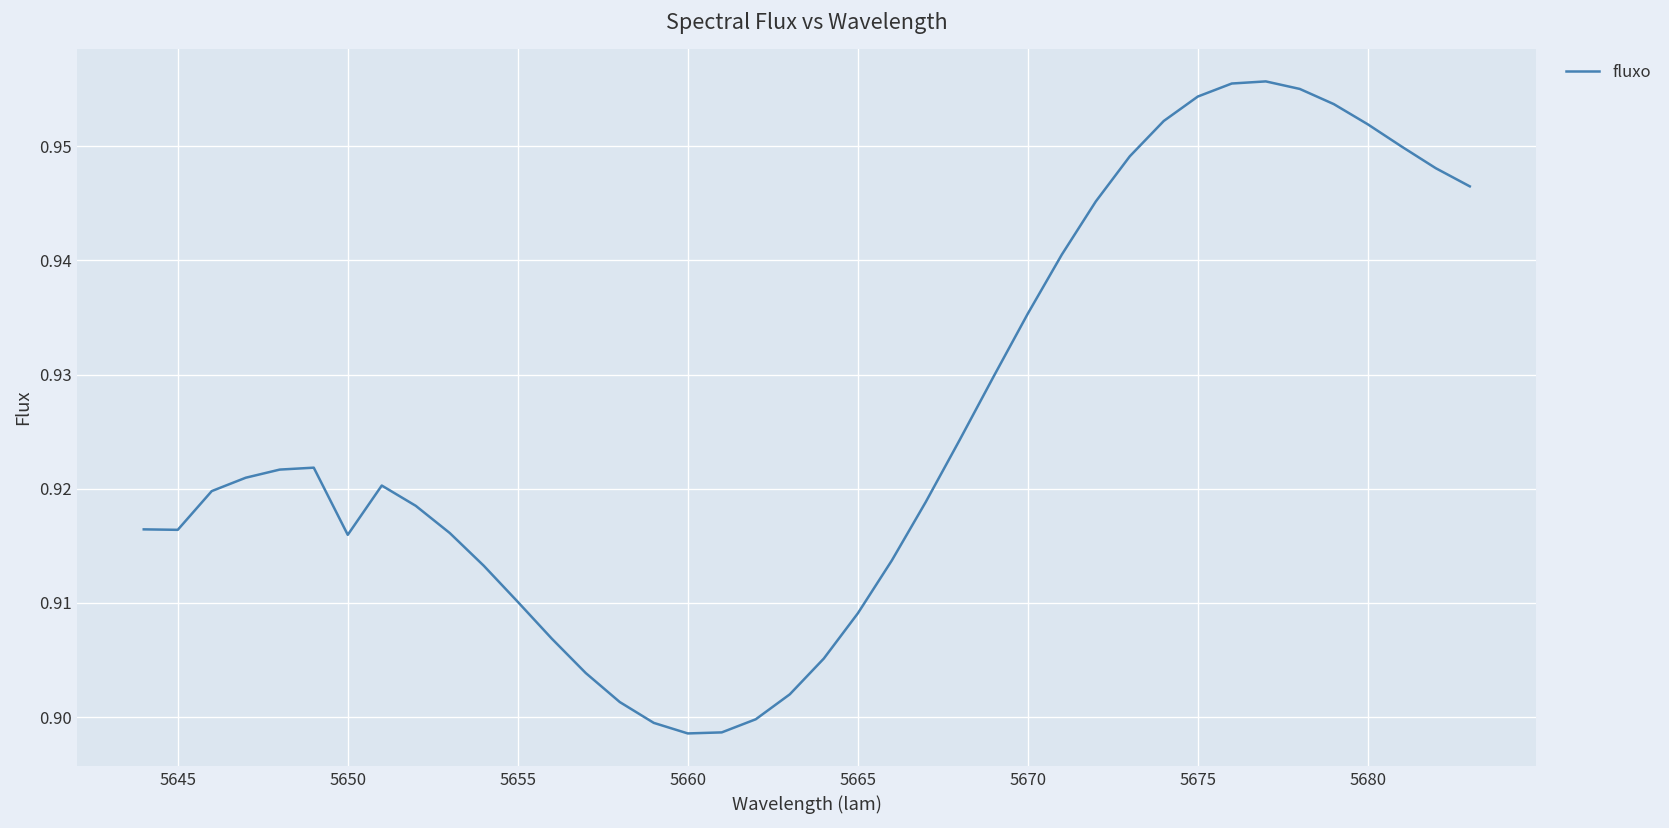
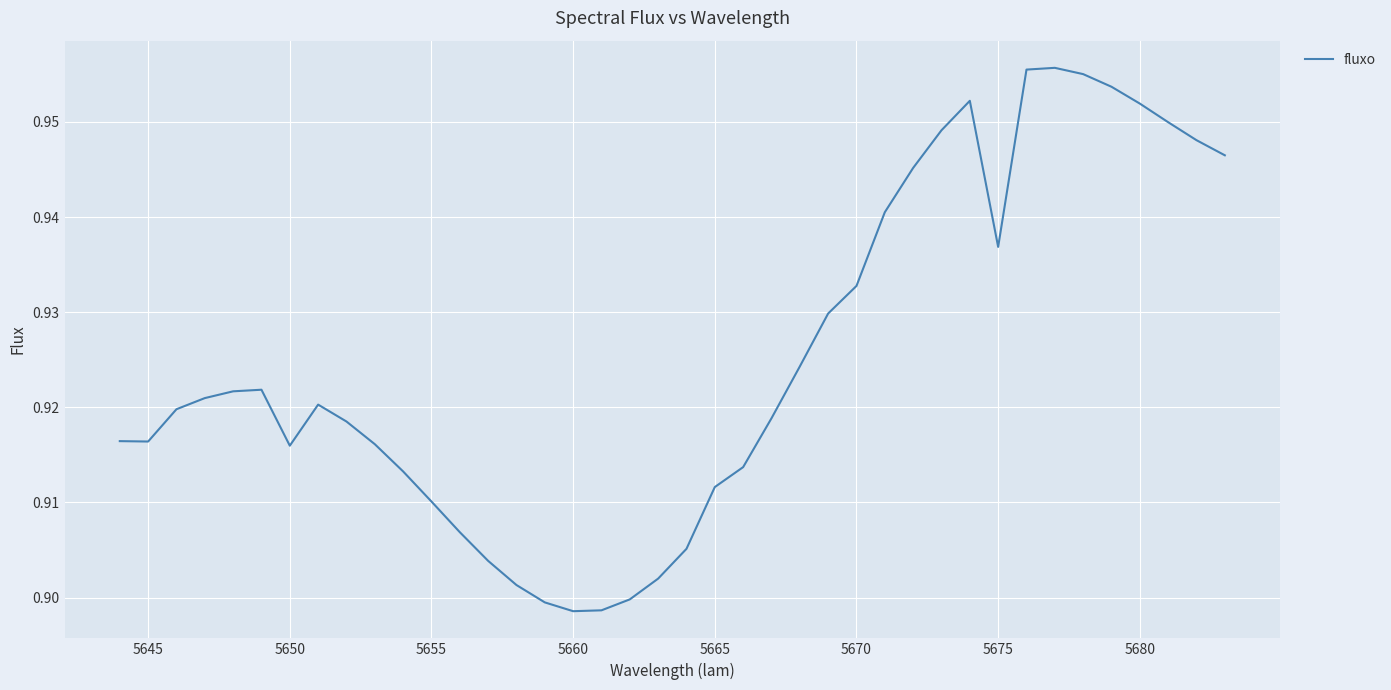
  {
    "5645": 0.916,
    "5650": 0.916,
    "5655": 0.910,
    "5660": 0.899,
-   "5665": 0.909,
-   "5670": 0.935,
-   "5675": 0.954,
+   "5665": 0.912,
+   "5670": 0.933,
+   "5675": 0.937,
    "5680": 0.952
  }
